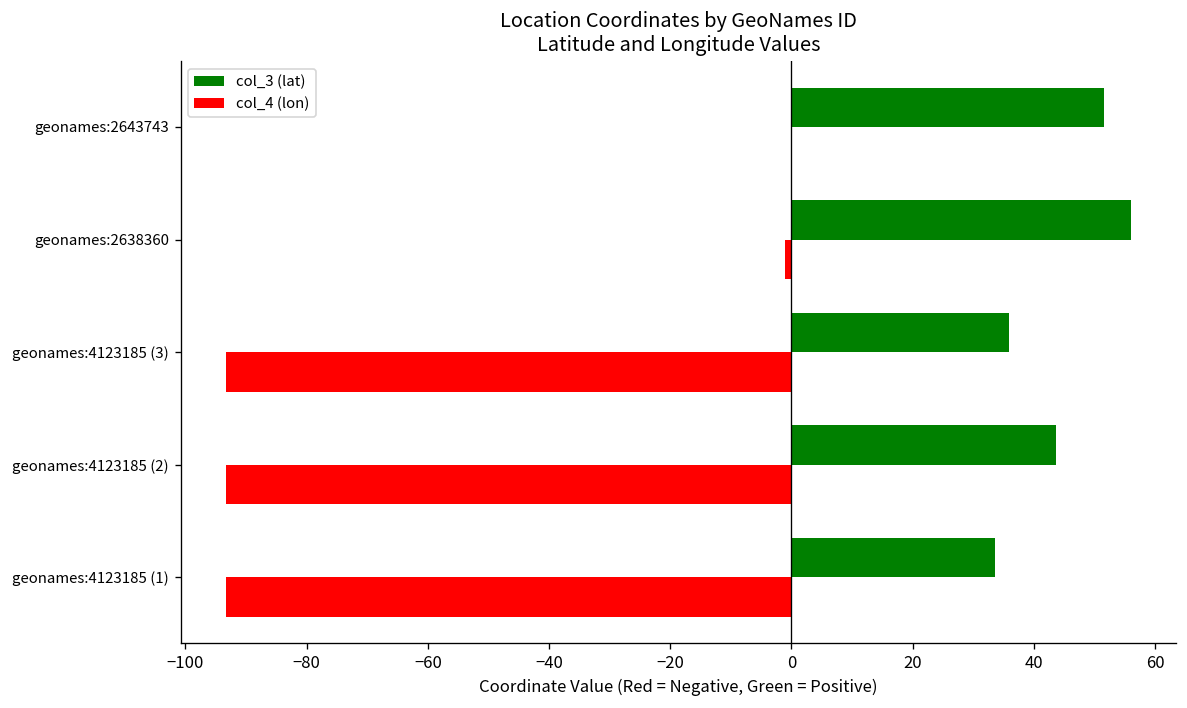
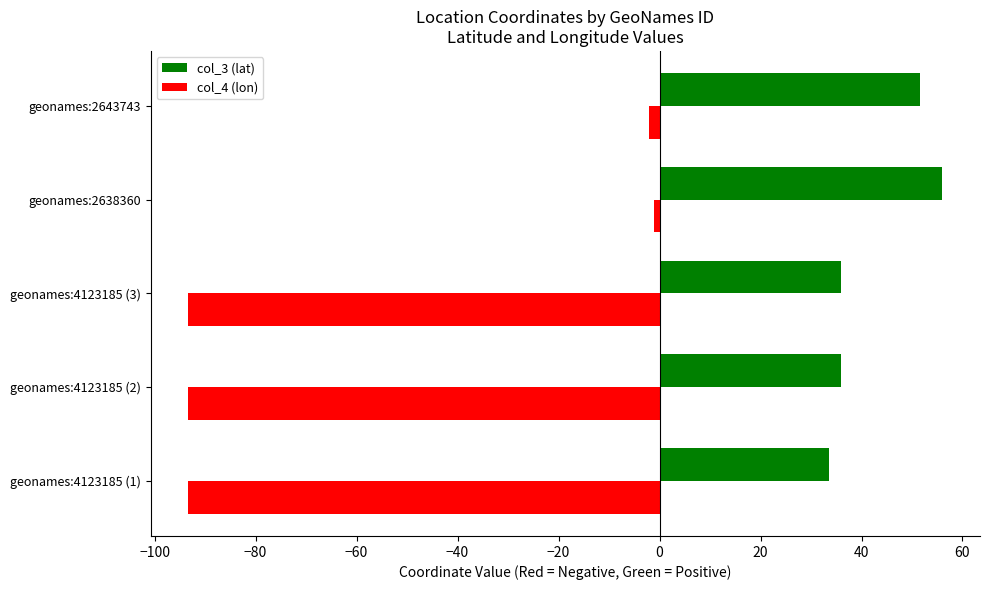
  {
    "col_3 (lat)": {
      "geonames:2643743": 52,
      "geonames:2638360": 56,
      "geonames:4123185 (3)": 36,
-     "geonames:4123185 (2)": 44,
+     "geonames:4123185 (2)": 36,
      "geonames:4123185 (1)": 34
    },
    "col_4 (lon)": {
-     "geonames:2643743": 0,
+     "geonames:2643743": -2,
      "geonames:2638360": -1,
      "geonames:4123185 (3)": -93,
      "geonames:4123185 (2)": -93,
      "geonames:4123185 (1)": -93
    }
  }
